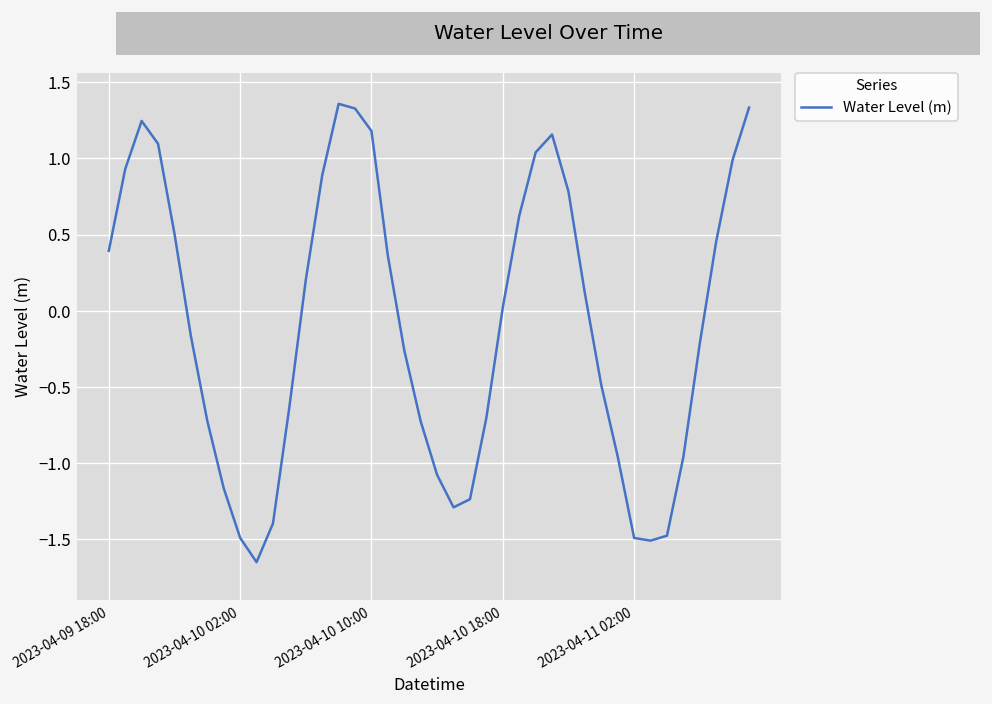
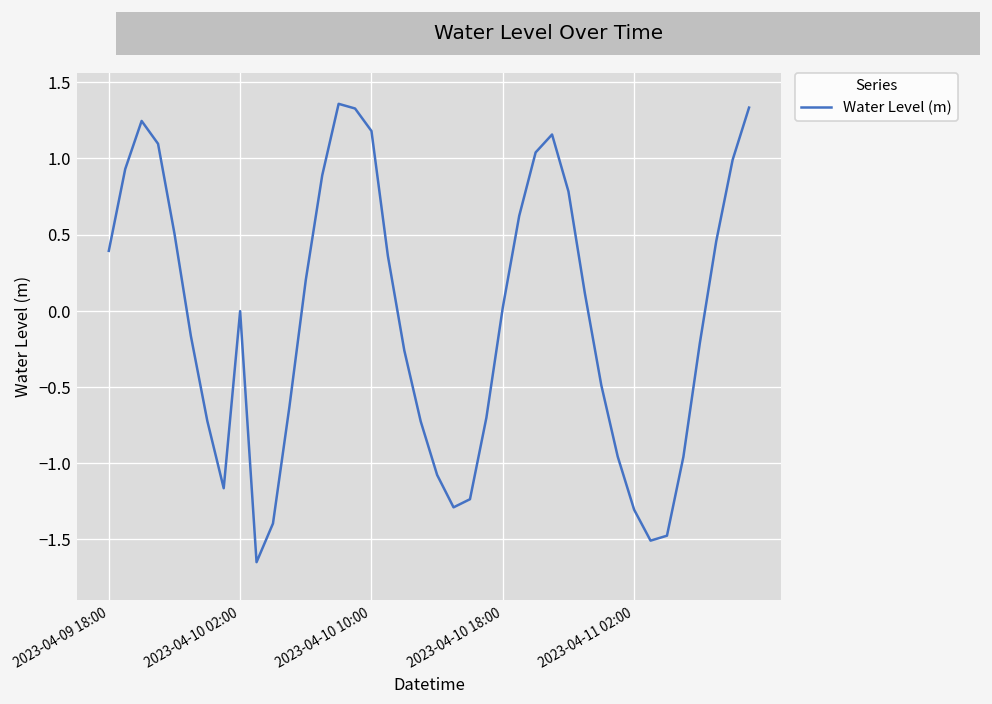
  {
    "2023-04-09 18:00": 0.39,
-   "2023-04-10 02:00": -1.49,
+   "2023-04-10 02:00": 0.00,
    "2023-04-10 10:00": 1.18,
    "2023-04-10 18:00": 0.02,
-   "2023-04-11 02:00": -1.49
+   "2023-04-11 02:00": -1.31
  }
